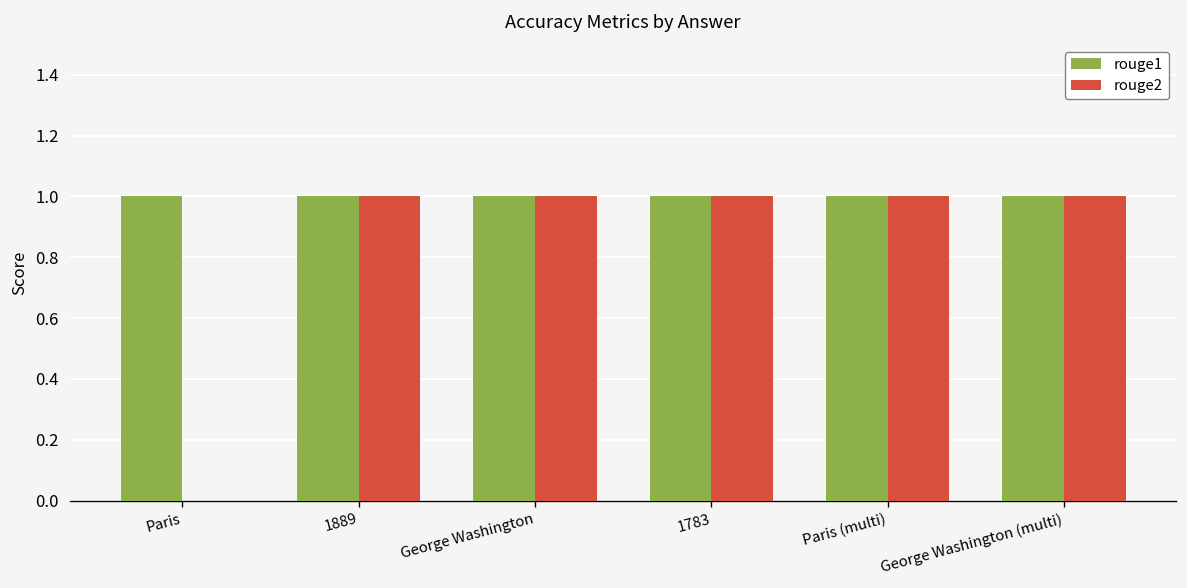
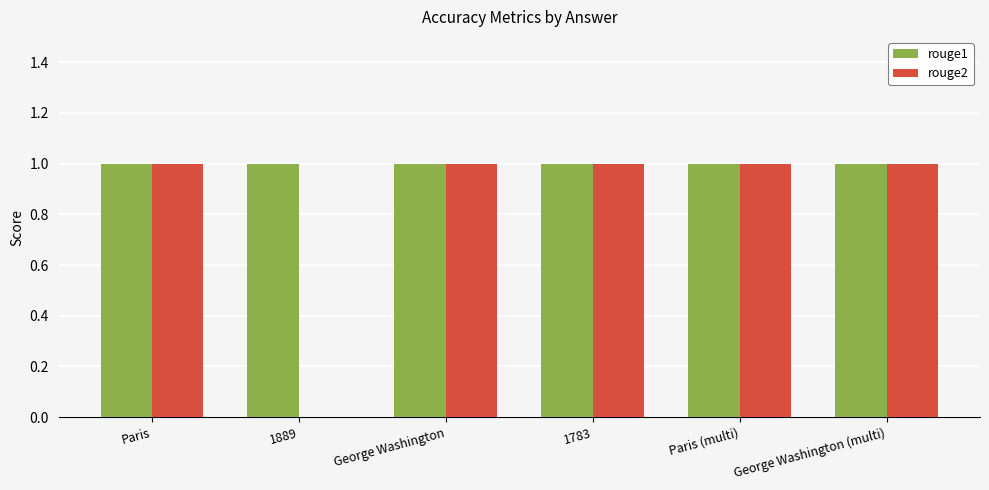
  {
    "rouge1": {
      "Paris": 1,
      "1889": 1,
      "George Washington": 1,
      "1783": 1,
      "Paris (multi)": 1,
      "George Washington (multi)": 1
    },
    "rouge2": {
-     "Paris": 0,
-     "1889": 1,
+     "Paris": 1,
+     "1889": 0,
      "George Washington": 1,
      "1783": 1,
      "Paris (multi)": 1,
      "George Washington (multi)": 1
    }
  }
